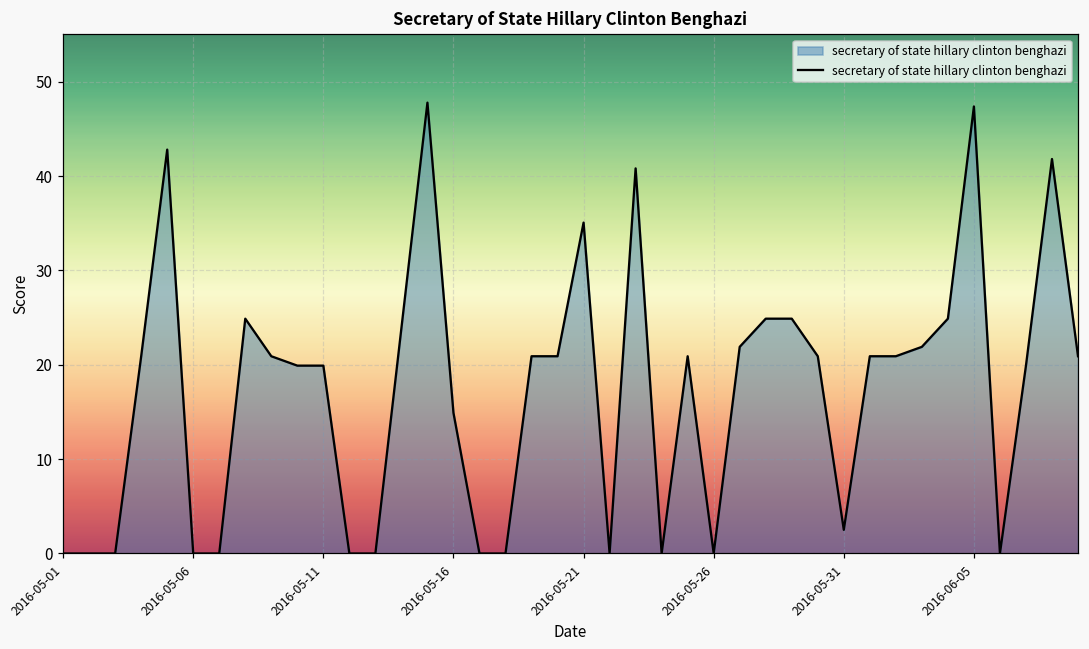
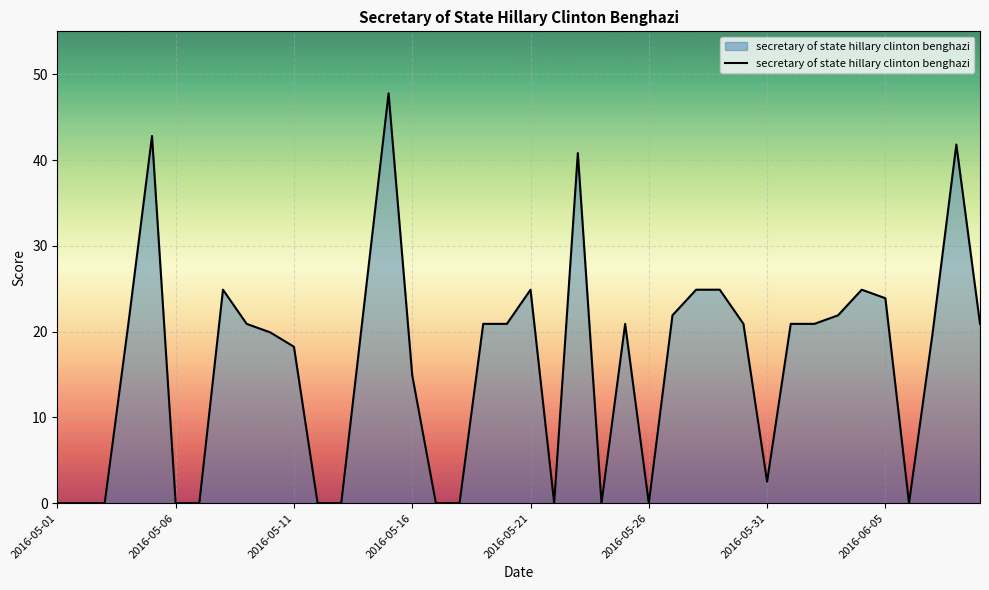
  {
    "2016-05-01": 0,
    "2016-05-06": 0,
-   "2016-05-11": 20,
+   "2016-05-11": 18,
    "2016-05-16": 15,
-   "2016-05-21": 35,
+   "2016-05-21": 25,
    "2016-05-26": 0,
    "2016-05-31": 3,
-   "2016-06-05": 47
+   "2016-06-05": 24
  }
